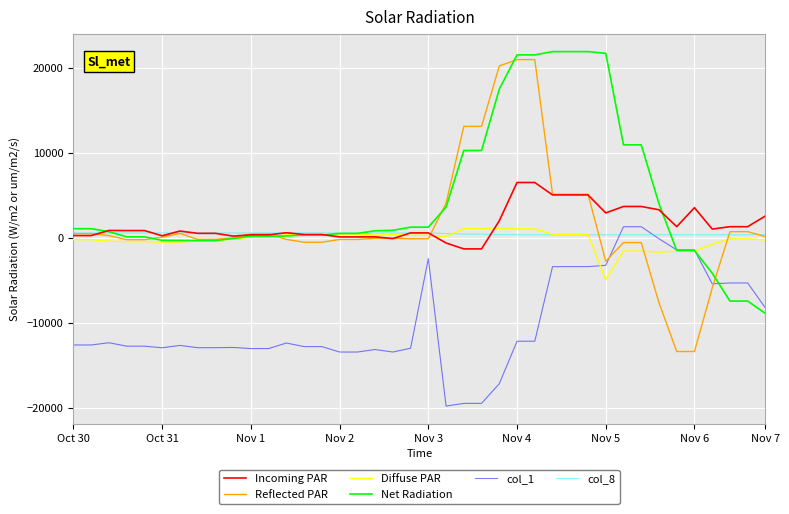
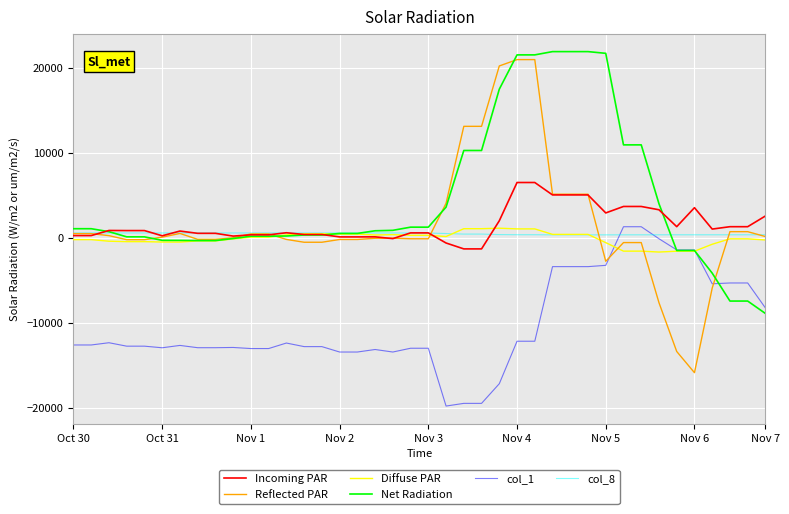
  {
    "Incoming PAR": {
      "Nov 2": 0,
      "Nov 4": 7000,
      "Nov 5": 3000,
      "Nov 6": 4000,
      "Nov 7": 3000
    },
    "Reflected PAR": {
      "Nov 2": 0,
      "Nov 3": 0,
      "Nov 4": 21000,
      "Nov 5": -3000,
-     "Nov 6": -13000
+     "Nov 6": -16000
    },
    "Diffuse PAR": {
      "Oct 30": 0,
      "Nov 4": 1000,
-     "Nov 5": -5000,
+     "Nov 5": -1000,
      "Nov 7": 0
    },
    "Net Radiation": {
      "Oct 30": 1000,
      "Nov 3": 1000,
      "Nov 4": 22000,
      "Nov 5": 22000,
      "Nov 7": -9000
    },
    "col_1": {
      "Oct 30": -13000,
      "Oct 31": -13000,
      "Nov 1": -13000,
      "Nov 2": -13000,
-     "Nov 3": -2000,
+     "Nov 3": -13000,
      "Nov 4": -12000,
      "Nov 5": -3000,
      "Nov 7": -8000
    },
    "col_8": {
      "Oct 31": 1000,
      "Nov 4": 0,
      "Nov 5": 0,
      "Nov 6": 0
    }
  }
